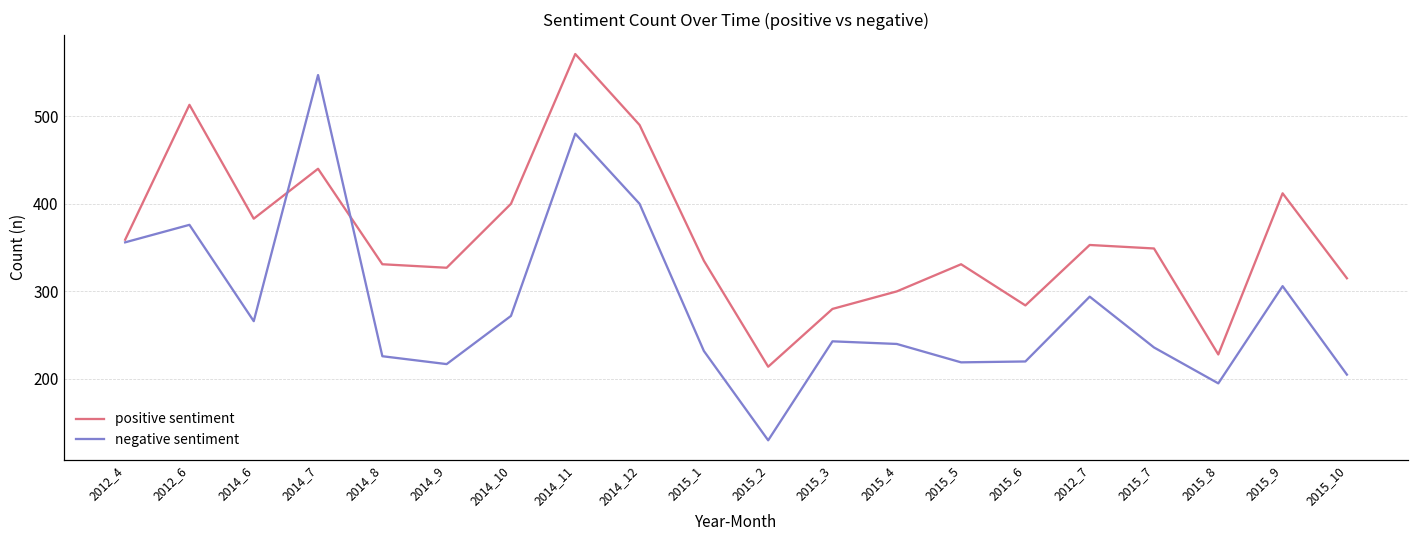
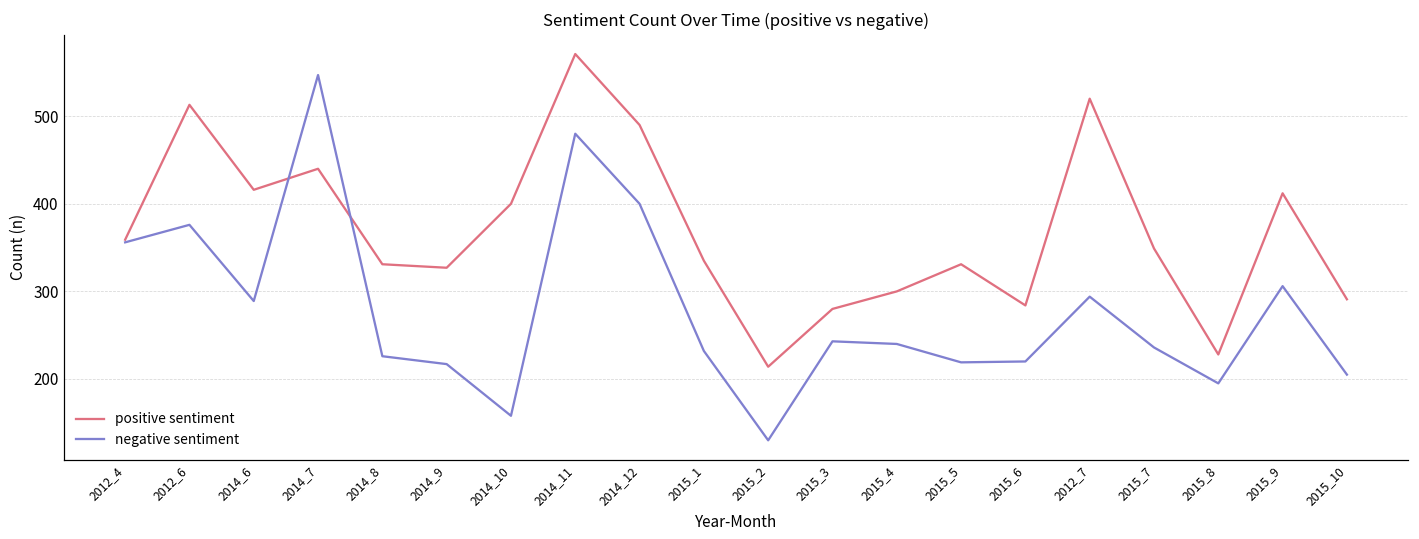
  {
    "positive sentiment": {
      "2012_6": 510,
-     "2014_6": 380,
+     "2014_6": 420,
      "2014_7": 440,
      "2014_8": 330,
      "2014_9": 330,
      "2014_10": 400,
      "2014_11": 570,
      "2014_12": 490,
      "2015_1": 340,
      "2015_2": 210,
      "2015_3": 280,
      "2015_4": 300,
      "2015_5": 330,
      "2015_6": 280,
-     "2012_7": 350,
+     "2012_7": 520,
      "2015_7": 350,
      "2015_8": 230,
      "2015_9": 410,
-     "2015_10": 320
+     "2015_10": 290
    },
    "negative sentiment": {
      "2012_6": 380,
-     "2014_6": 270,
+     "2014_6": 290,
      "2014_7": 550,
      "2014_8": 230,
      "2014_9": 220,
-     "2014_10": 270,
+     "2014_10": 160,
      "2014_11": 480,
      "2014_12": 400,
      "2015_1": 230,
      "2015_2": 130,
      "2015_3": 240,
      "2015_4": 240,
      "2015_5": 220,
      "2015_6": 220,
      "2012_7": 290,
      "2015_7": 240,
      "2015_8": 200,
      "2015_9": 310,
      "2015_10": 210
    }
  }
